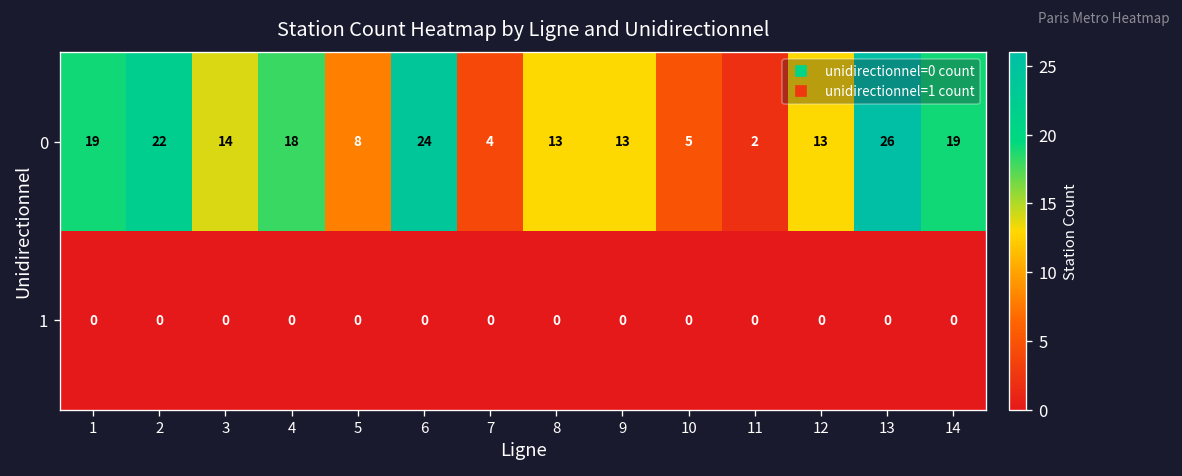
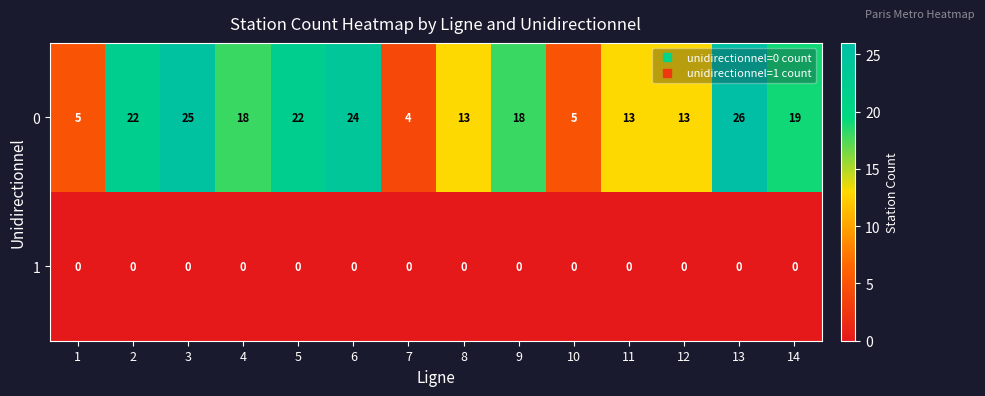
  {
    "0": {
-     "1": 19,
+     "1": 5,
      "2": 22,
-     "3": 14,
+     "3": 25,
      "4": 18,
-     "5": 8,
+     "5": 22,
      "6": 24,
      "7": 4,
      "8": 13,
-     "9": 13,
+     "9": 18,
      "10": 5,
-     "11": 2,
+     "11": 13,
      "12": 13,
      "13": 26,
      "14": 19
    },
    "1": {
      "1": 0,
      "2": 0,
      "3": 0,
      "4": 0,
      "5": 0,
      "6": 0,
      "7": 0,
      "8": 0,
      "9": 0,
      "10": 0,
      "11": 0,
      "12": 0,
      "13": 0,
      "14": 0
    }
  }
